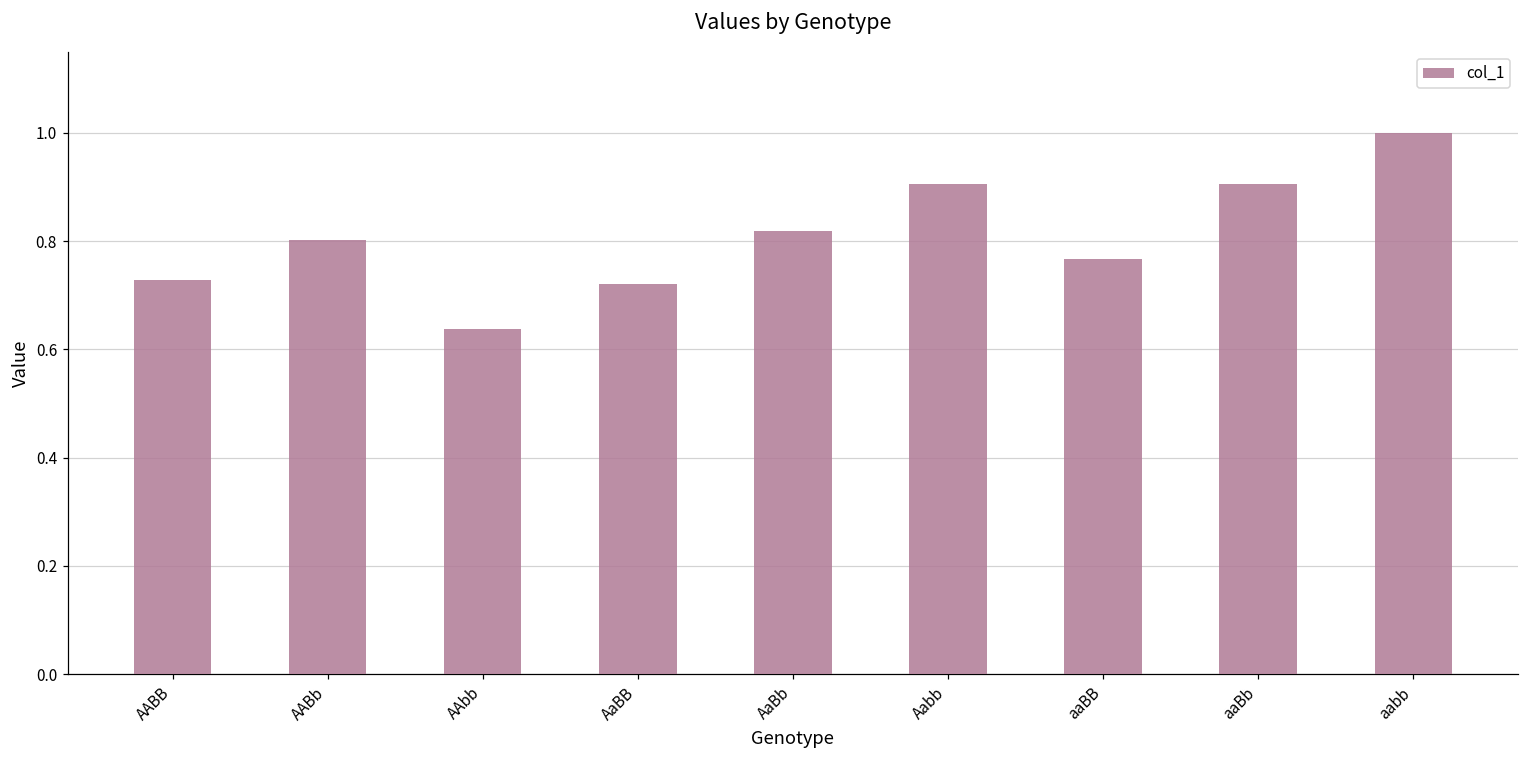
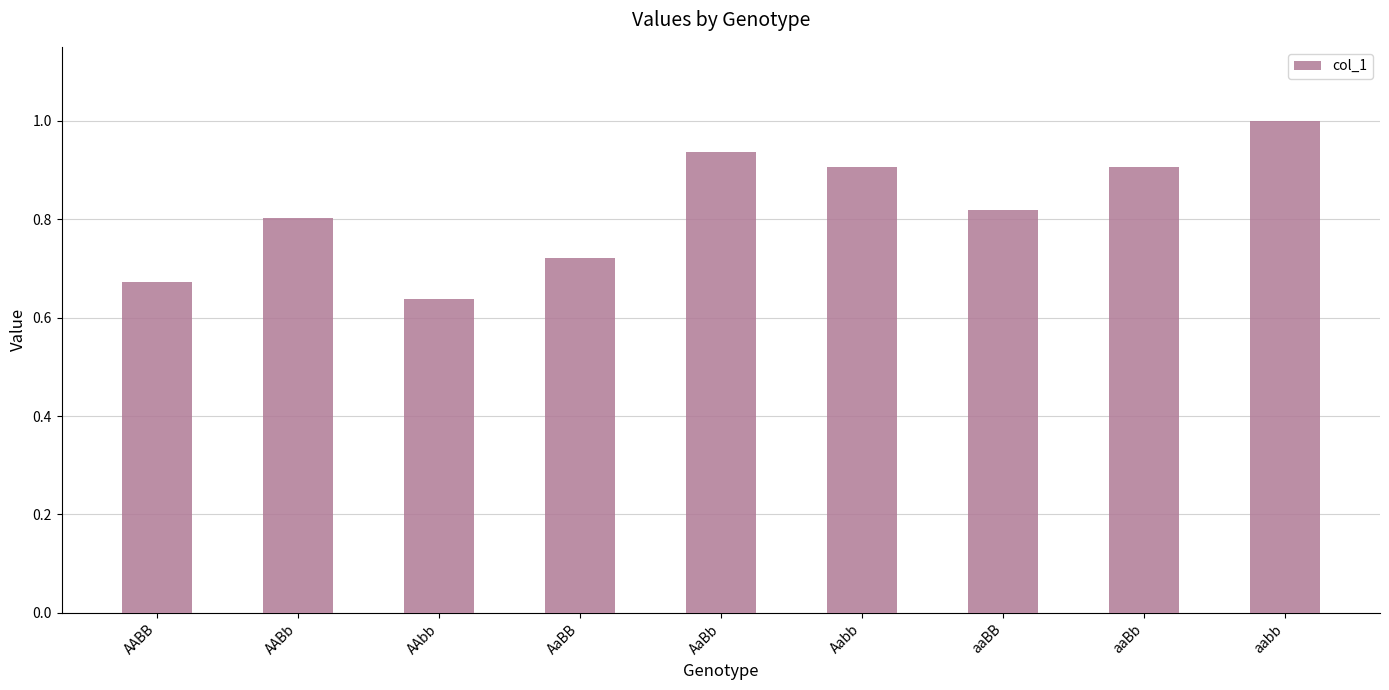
  {
-   "AABB": 0.73,
+   "AABB": 0.67,
    "AABb": 0.80,
    "AAbb": 0.64,
    "AaBB": 0.72,
-   "AaBb": 0.82,
+   "AaBb": 0.94,
    "Aabb": 0.91,
-   "aaBB": 0.77,
+   "aaBB": 0.82,
    "aaBb": 0.91,
    "aabb": 1.00
  }
